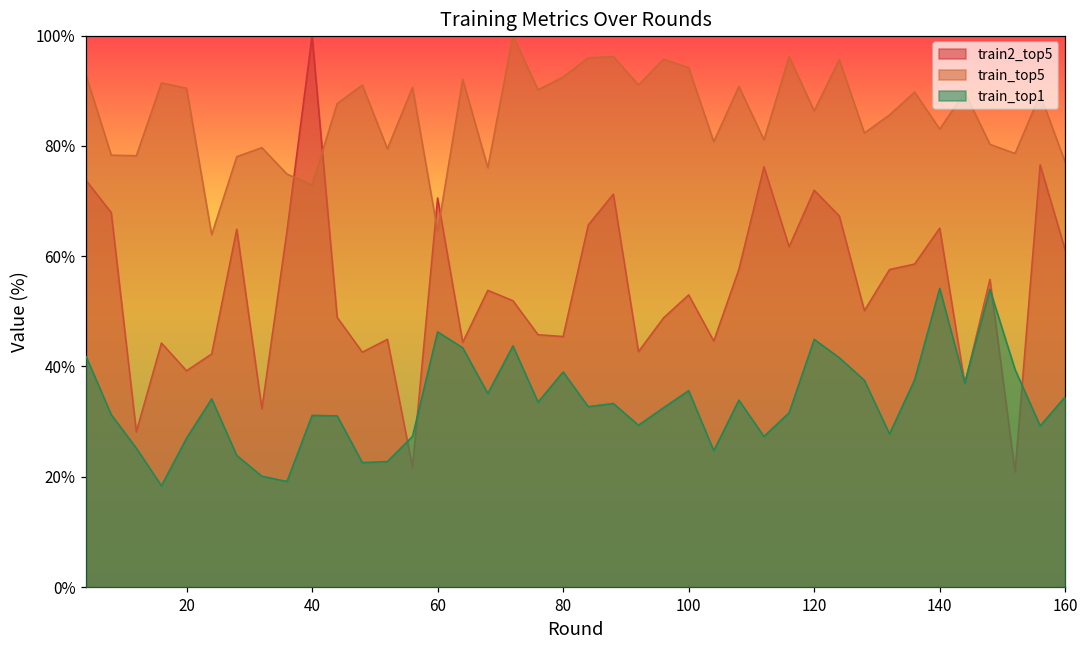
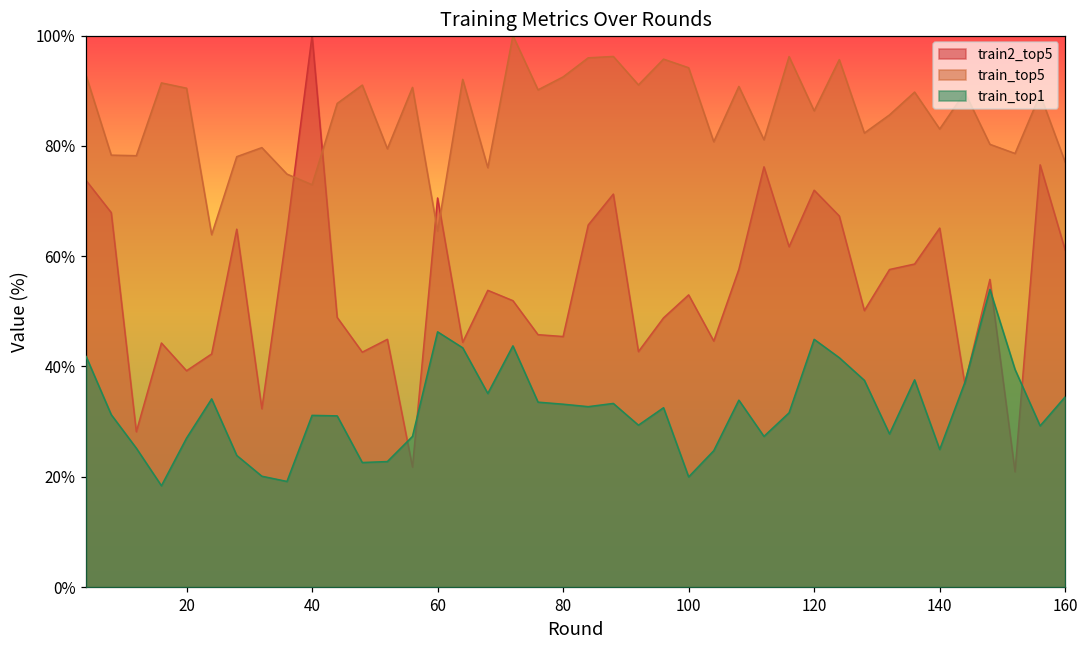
  {
    "train_top1": {
      "20": "27%",
      "40": "31%",
      "60": "46%",
-     "80": "39%",
-     "100": "36%",
+     "80": "33%",
+     "100": "20%",
      "120": "45%",
-     "140": "54%",
+     "140": "25%",
      "160": "35%"
    }
  }
